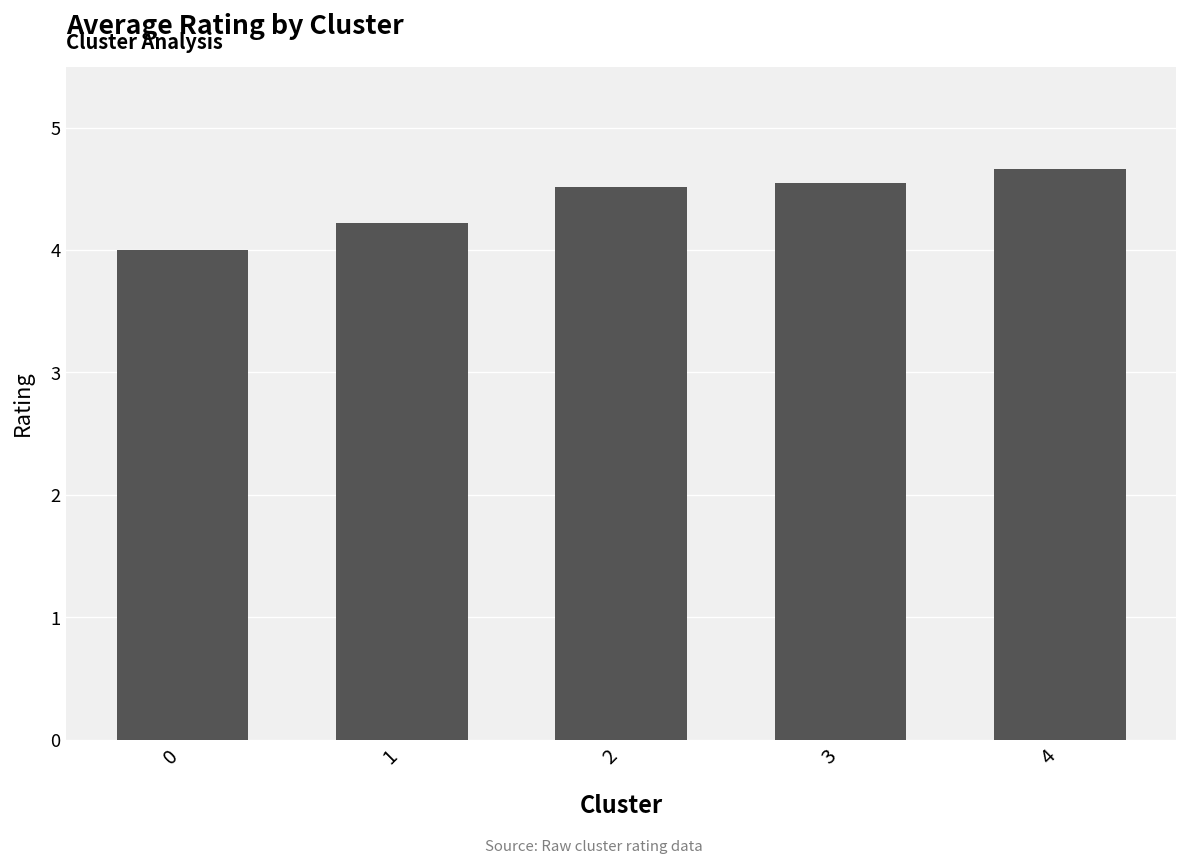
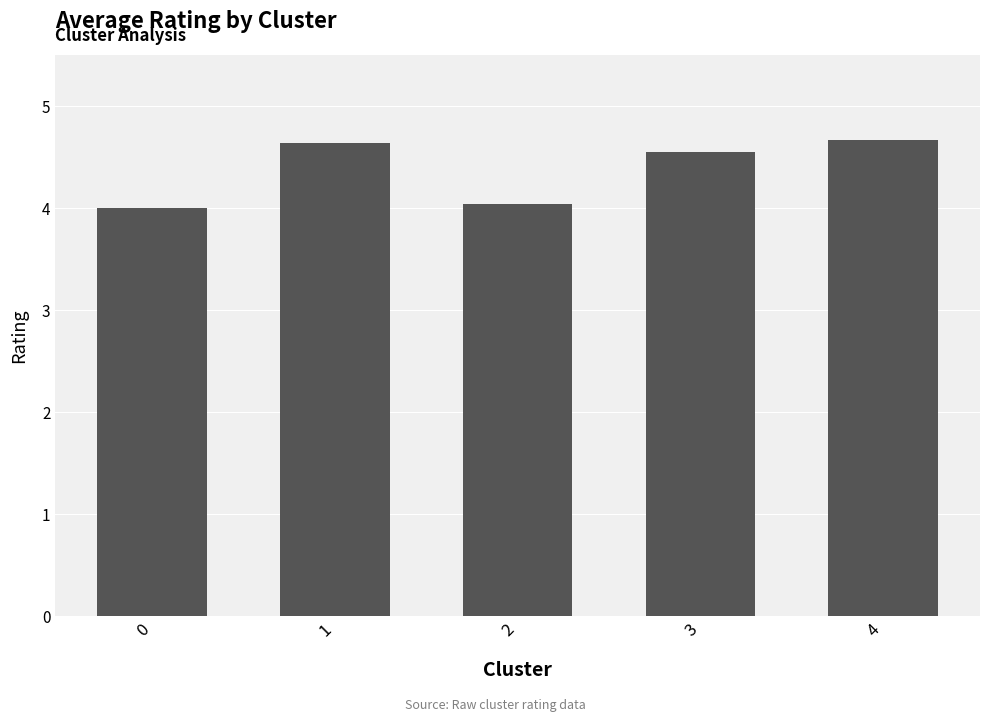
  {
    "0": 4.00,
-   "1": 4.22,
-   "2": 4.52,
+   "1": 4.64,
+   "2": 4.03,
    "3": 4.55,
    "4": 4.66
  }
